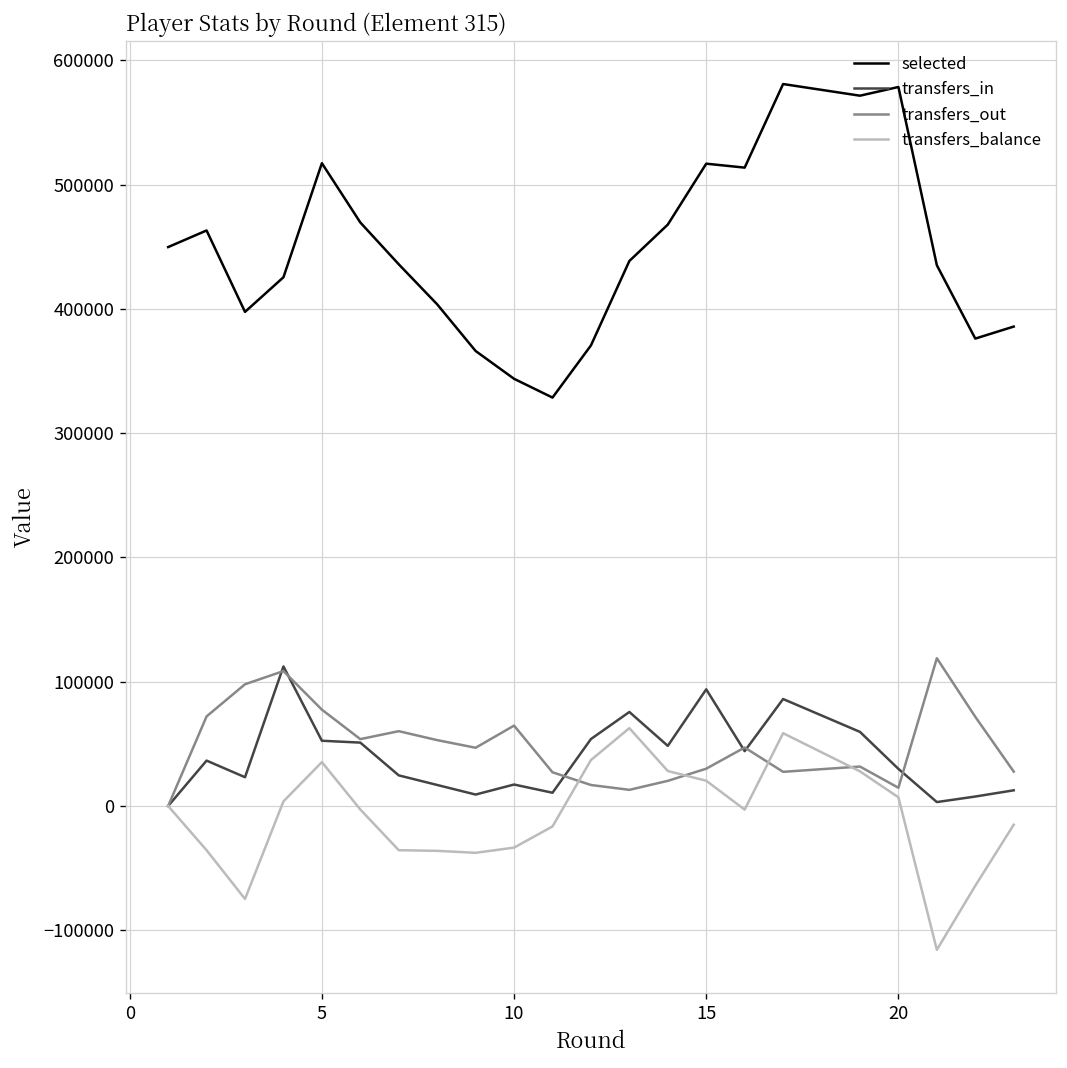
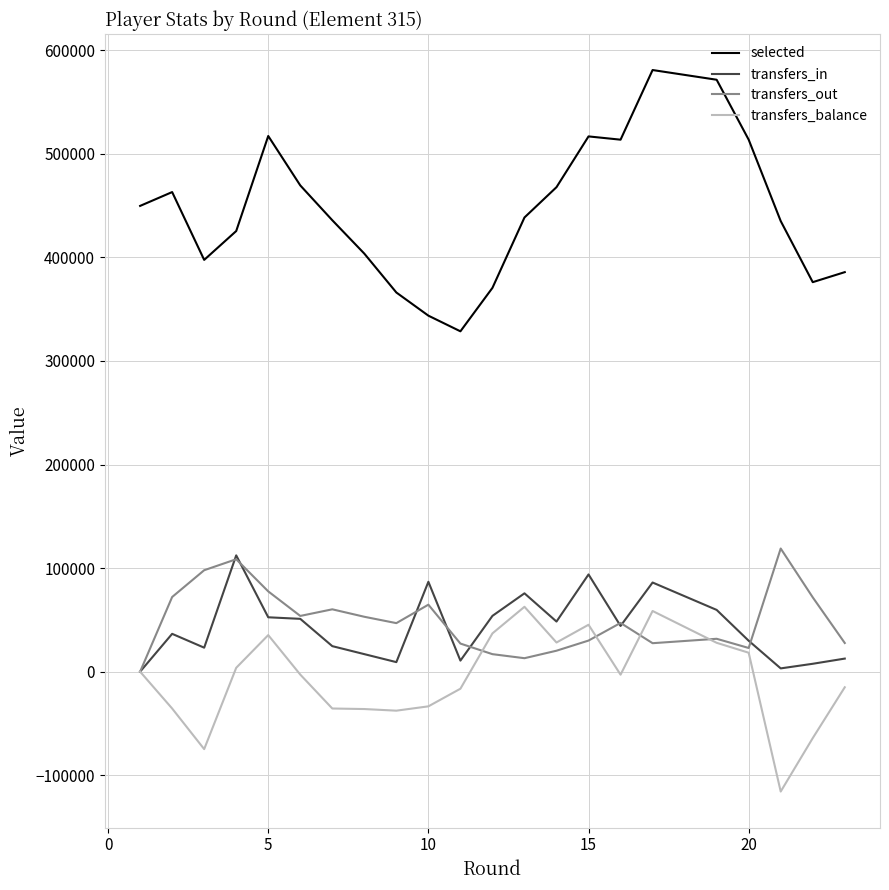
  {
    "selected": {
      "5": 517000,
      "10": 344000,
      "15": 517000,
-     "20": 579000
+     "20": 514000
    },
    "transfers_in": {
      "5": 53000,
-     "10": 17000,
+     "10": 87000,
      "15": 94000,
      "20": 30000
    },
    "transfers_out": {
      "5": 78000,
      "10": 65000,
      "15": 30000,
-     "20": 15000
+     "20": 23000
    },
    "transfers_balance": {
      "5": 35000,
      "10": -33000,
-     "15": 20000,
-     "20": 7000
+     "15": 45000,
+     "20": 18000
    }
  }
